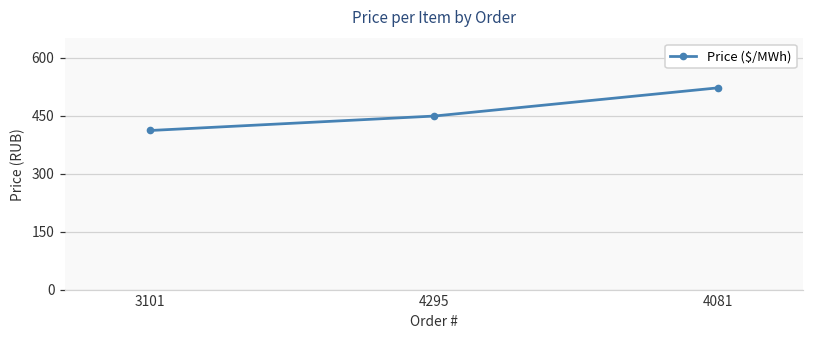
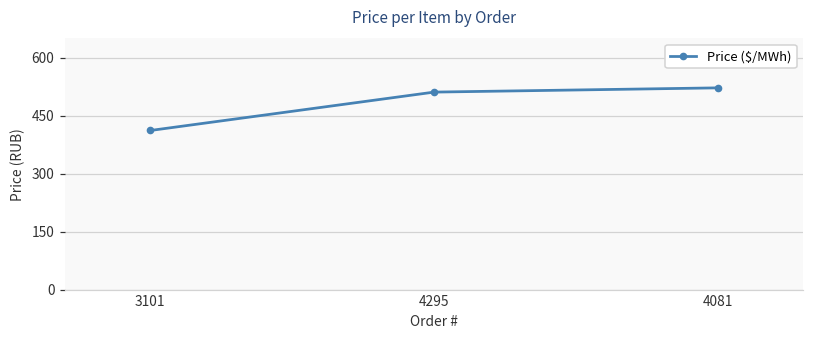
  {
    "3101": 410,
-   "4295": 450,
+   "4295": 510,
    "4081": 520
  }
